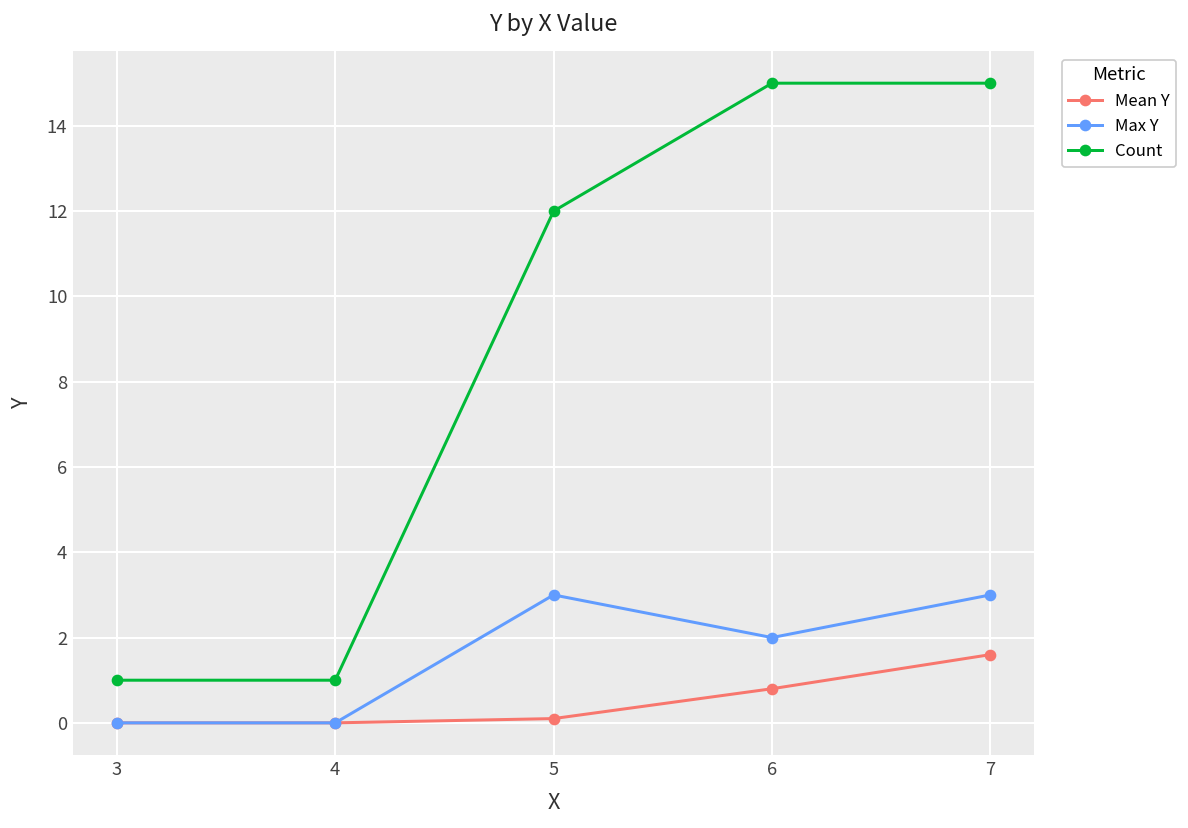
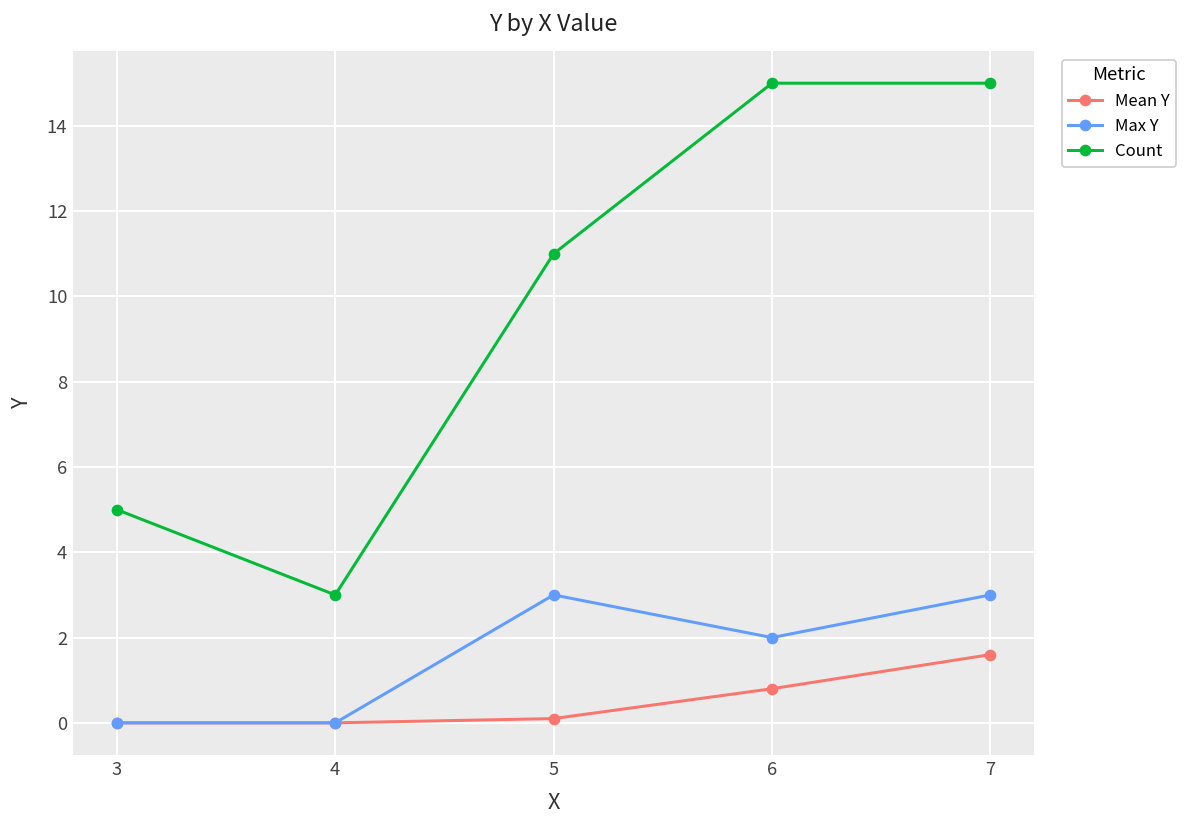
  {
    "Mean Y": {
      "5": 0.1,
      "6": 0.8,
      "7": 1.6
    },
    "Max Y": {
      "5": 3,
      "6": 2,
      "7": 3
    },
    "Count": {
-     "3": 1,
-     "4": 1,
-     "5": 12,
+     "3": 5,
+     "4": 3,
+     "5": 11,
      "6": 15,
      "7": 15
    }
  }
